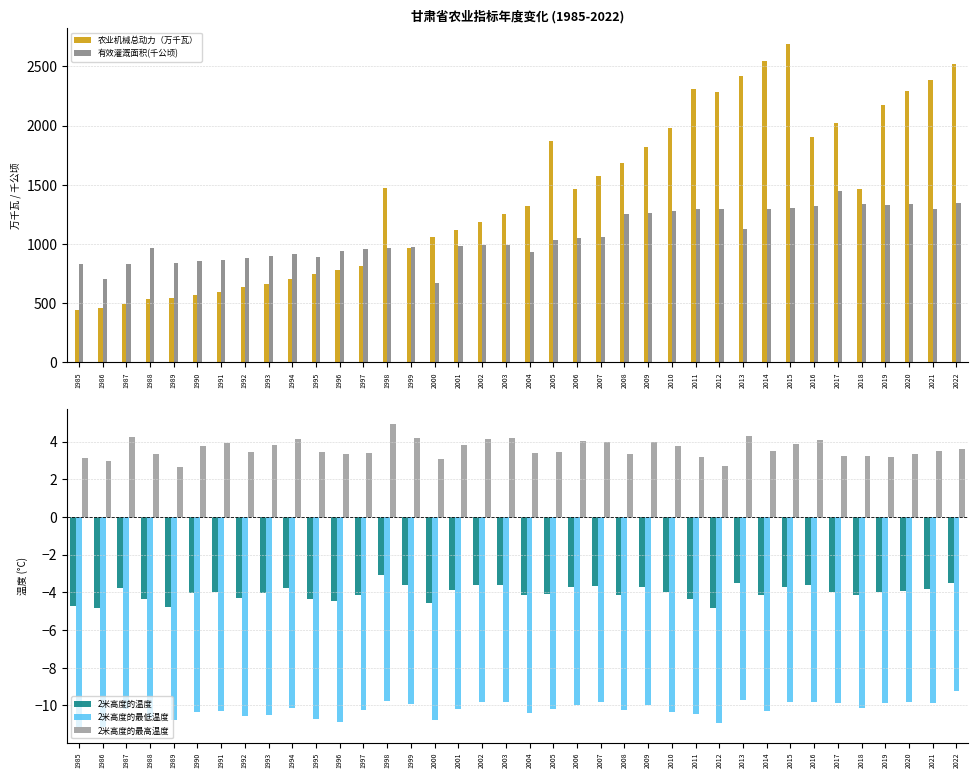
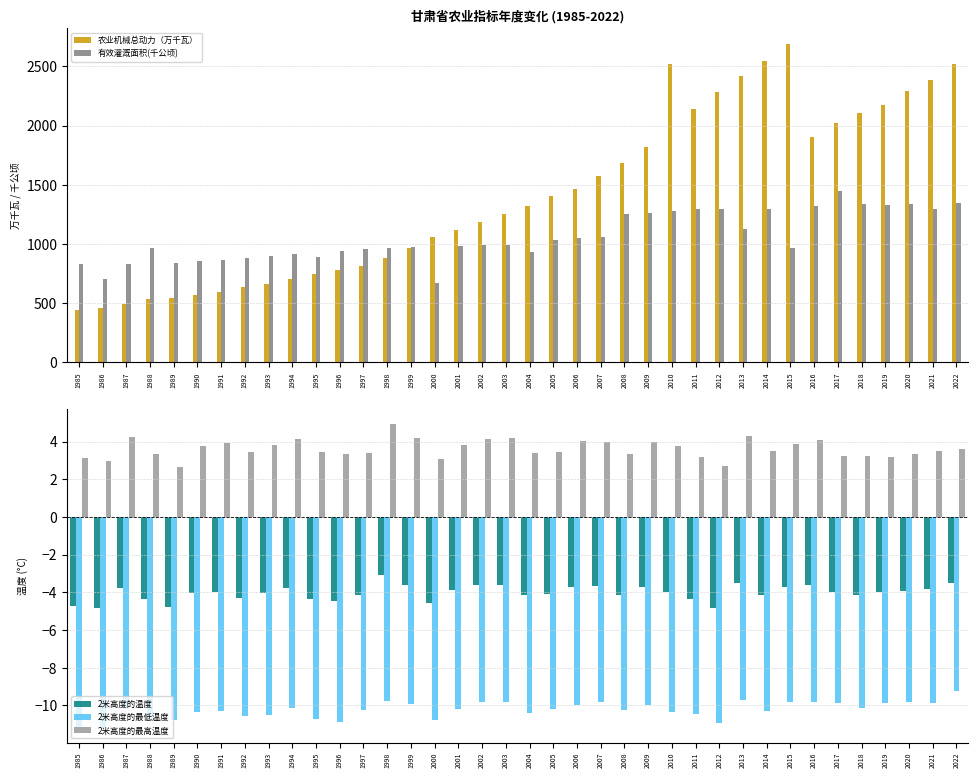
  {
    "甘肃省农业指标年度变化 (1985-2022)": {
      "农业机械总动力（万千瓦）": {
        "1985": 440,
        "1986": 460,
        "1987": 500,
        "1988": 540,
        "1989": 550,
        "1990": 570,
        "1991": 600,
        "1992": 630,
        "1993": 660,
        "1994": 710,
        "1995": 750,
        "1996": 780,
        "1997": 810,
-       "1998": 1470,
+       "1998": 880,
        "1999": 970,
        "2000": 1060,
        "2001": 1120,
        "2002": 1190,
        "2003": 1260,
        "2004": 1320,
-       "2005": 1870,
+       "2005": 1410,
        "2006": 1470,
        "2007": 1580,
        "2008": 1690,
        "2009": 1820,
-       "2010": 1980,
-       "2011": 2310,
+       "2010": 2520,
+       "2011": 2140,
        "2012": 2280,
        "2013": 2420,
        "2014": 2550,
        "2015": 2680,
        "2016": 1900,
        "2017": 2020,
-       "2018": 1470,
+       "2018": 2100,
        "2019": 2170,
        "2020": 2290,
        "2021": 2380,
        "2022": 2520
      },
      "有效灌溉面积(千公顷)": {
        "1985": 830,
        "1986": 700,
        "1987": 830,
        "1988": 970,
        "1989": 840,
        "1990": 850,
        "1991": 870,
        "1992": 880,
        "1993": 900,
        "1994": 910,
        "1995": 890,
        "1996": 940,
        "1997": 950,
        "1998": 960,
        "1999": 970,
        "2000": 670,
        "2001": 980,
        "2002": 990,
        "2003": 990,
        "2004": 930,
        "2005": 1030,
        "2006": 1050,
        "2007": 1060,
        "2008": 1250,
        "2009": 1260,
        "2010": 1280,
        "2011": 1290,
        "2012": 1300,
        "2013": 1130,
        "2014": 1300,
-       "2015": 1310,
+       "2015": 970,
        "2016": 1320,
        "2017": 1440,
        "2018": 1340,
        "2019": 1330,
        "2020": 1340,
        "2021": 1300,
        "2022": 1350
      }
    }
  }
